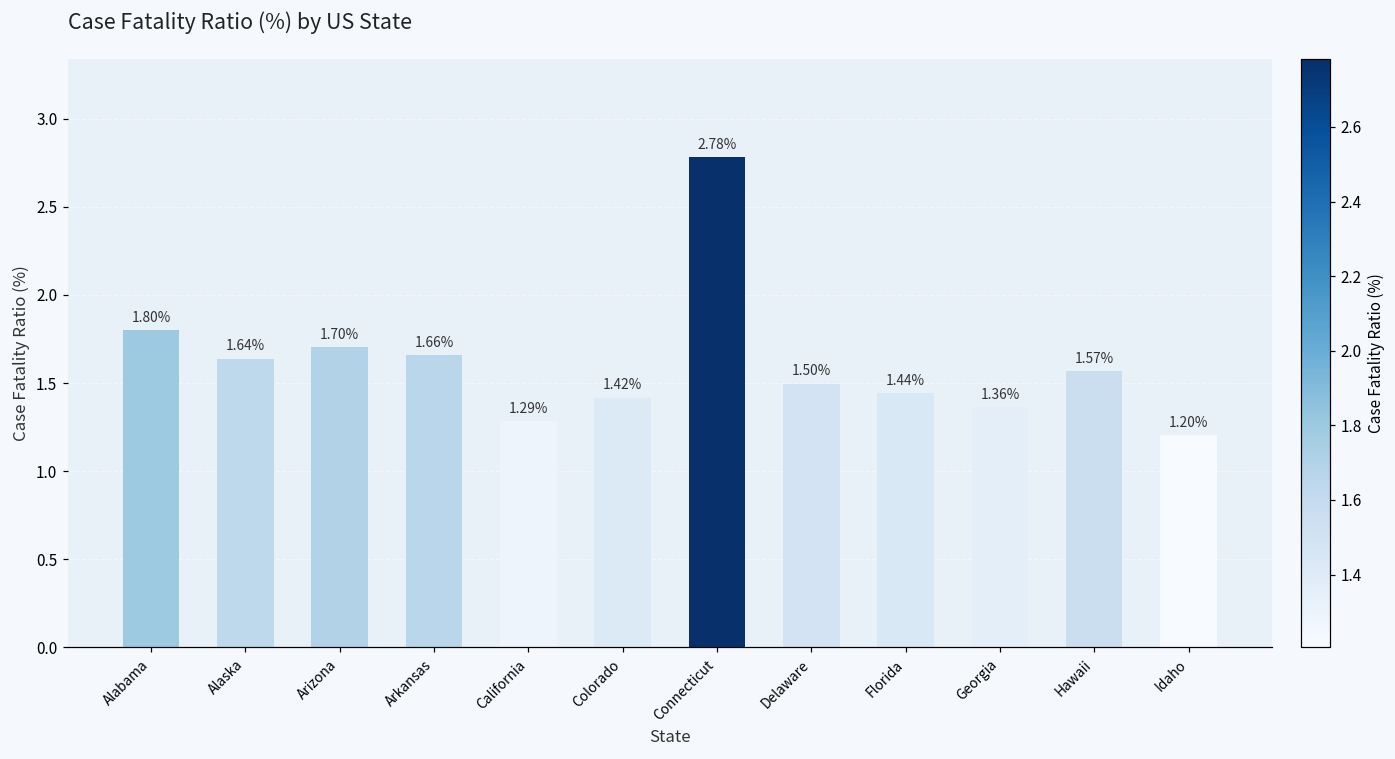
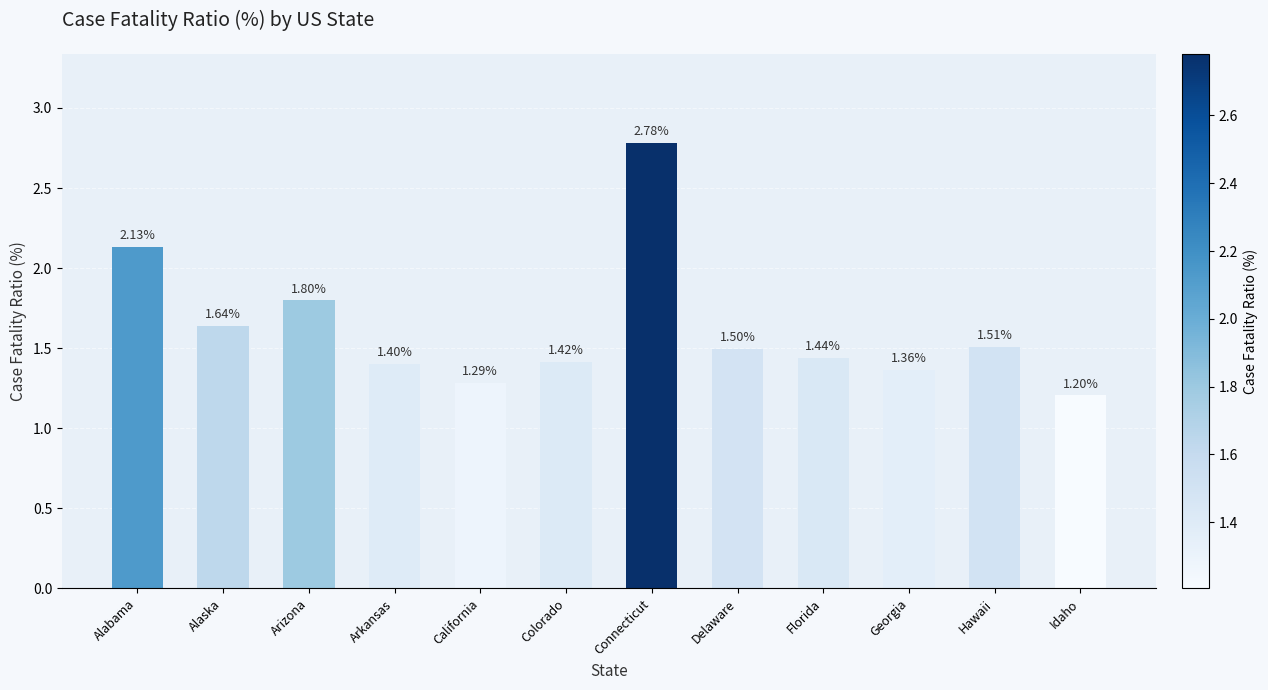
  {
-   "Alabama": "1.80%",
+   "Alabama": "2.13%",
    "Alaska": "1.64%",
-   "Arizona": "1.70%",
-   "Arkansas": "1.66%",
+   "Arizona": "1.80%",
+   "Arkansas": "1.40%",
    "California": "1.29%",
    "Colorado": "1.42%",
    "Connecticut": "2.78%",
    "Delaware": "1.50%",
    "Florida": "1.44%",
    "Georgia": "1.36%",
-   "Hawaii": "1.57%",
+   "Hawaii": "1.51%",
    "Idaho": "1.20%"
  }
